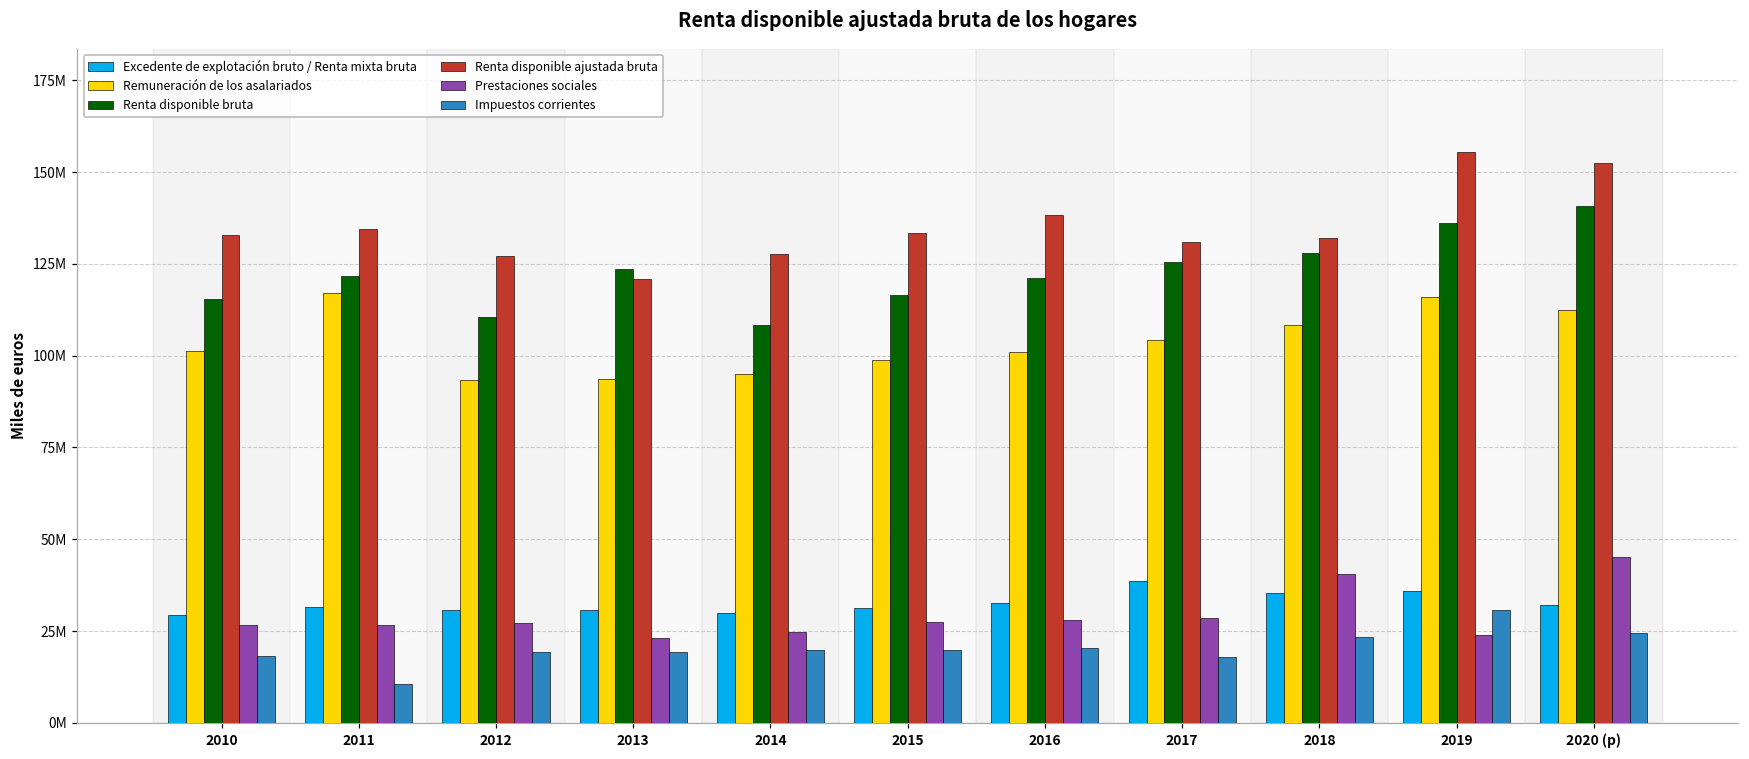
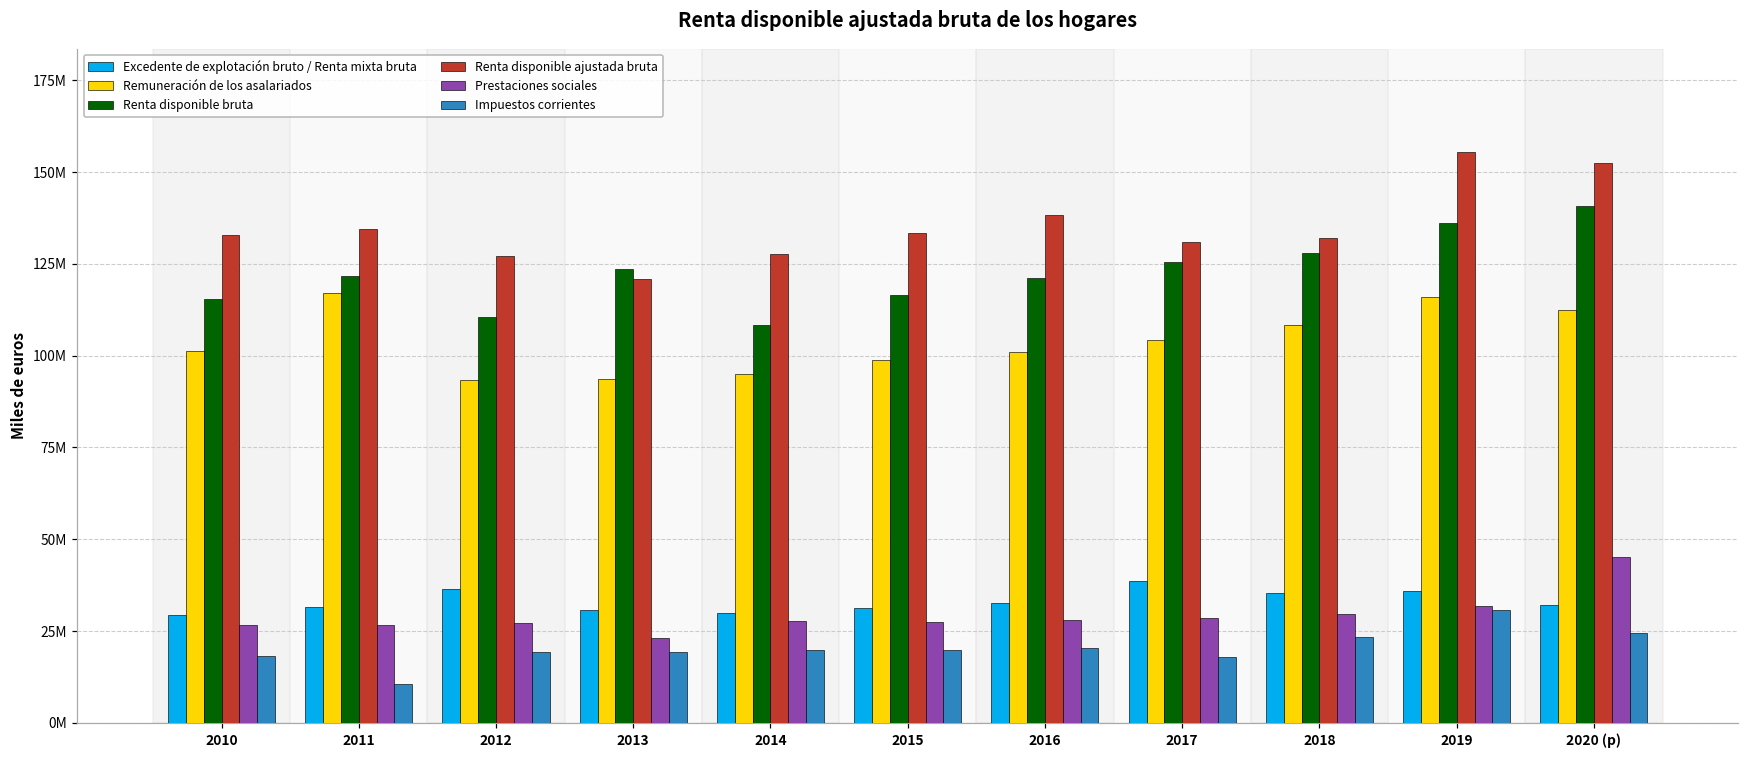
  {
    "Excedente de explotación bruto / Renta mixta bruta": {
      "2010": 29000000,
      "2011": 31000000,
-     "2012": 31000000,
+     "2012": 37000000,
      "2013": 31000000,
      "2014": 30000000,
      "2015": 31000000,
      "2016": 33000000,
      "2017": 39000000,
      "2018": 35000000,
      "2019": 36000000,
      "2020 (p)": 32000000
    },
    "Remuneración de los asalariados": {
      "2010": 101000000,
      "2011": 117000000,
      "2012": 93000000,
      "2013": 94000000,
      "2014": 95000000,
      "2015": 99000000,
      "2016": 101000000,
      "2017": 104000000,
      "2018": 108000000,
      "2019": 116000000,
      "2020 (p)": 113000000
    },
    "Renta disponible bruta": {
      "2010": 115000000,
      "2011": 122000000,
      "2012": 111000000,
      "2013": 124000000,
      "2014": 108000000,
      "2015": 116000000,
      "2016": 121000000,
      "2017": 125000000,
      "2018": 128000000,
      "2019": 136000000,
      "2020 (p)": 141000000
    },
    "Renta disponible ajustada bruta": {
      "2010": 133000000,
      "2011": 135000000,
      "2012": 127000000,
      "2013": 121000000,
      "2014": 128000000,
      "2015": 134000000,
      "2016": 138000000,
      "2017": 131000000,
      "2018": 132000000,
      "2019": 156000000,
      "2020 (p)": 153000000
    },
    "Prestaciones sociales": {
      "2010": 27000000,
      "2011": 27000000,
      "2012": 27000000,
      "2013": 23000000,
-     "2014": 25000000,
+     "2014": 28000000,
      "2015": 27000000,
      "2016": 28000000,
      "2017": 29000000,
-     "2018": 41000000,
-     "2019": 24000000,
+     "2018": 30000000,
+     "2019": 32000000,
      "2020 (p)": 45000000
    },
    "Impuestos corrientes": {
      "2010": 18000000,
      "2011": 10000000,
      "2012": 19000000,
      "2013": 19000000,
      "2014": 20000000,
      "2015": 20000000,
      "2016": 20000000,
      "2017": 18000000,
      "2018": 24000000,
      "2019": 31000000,
      "2020 (p)": 25000000
    }
  }
